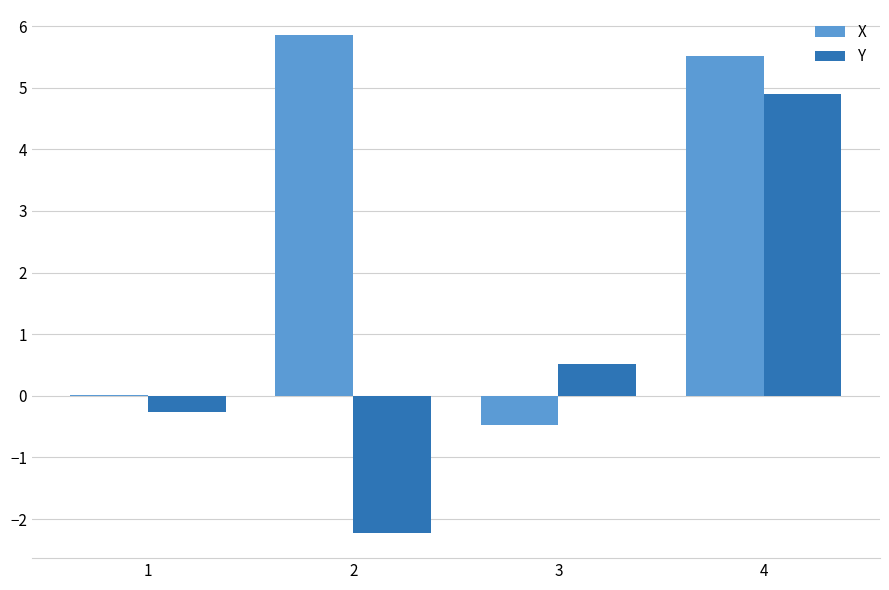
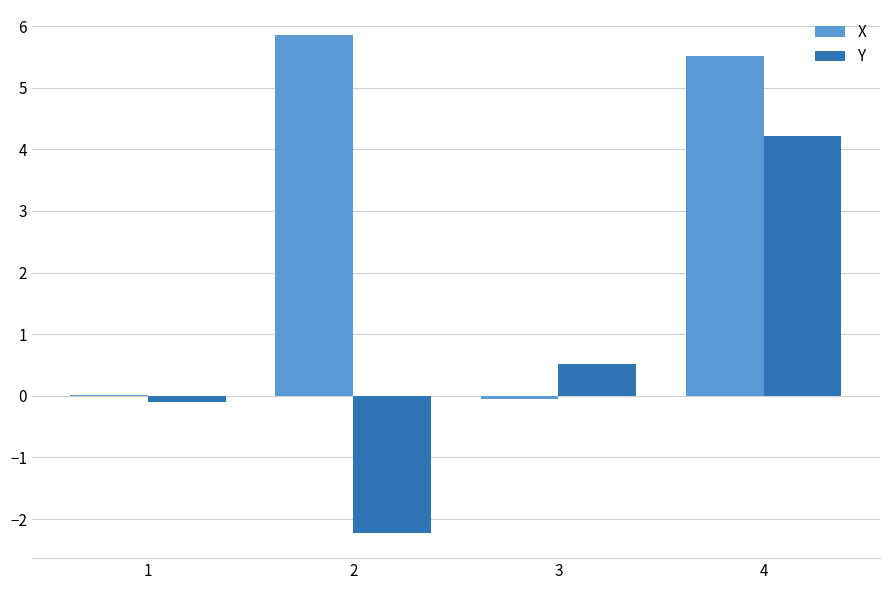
  {
    "X": {
      "2": 5.9,
-     "3": -0.5,
+     "3": -0.1,
      "4": 5.5
    },
    "Y": {
-     "1": -0.3,
+     "1": -0.1,
      "2": -2.2,
      "3": 0.5,
-     "4": 4.9
+     "4": 4.2
    }
  }
